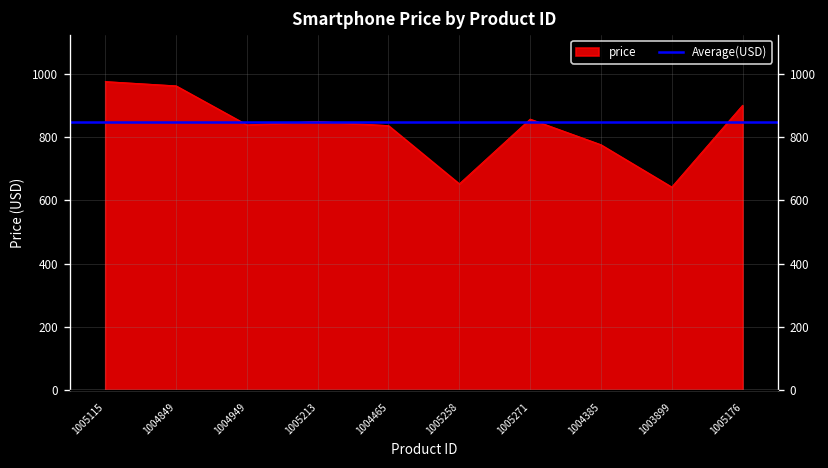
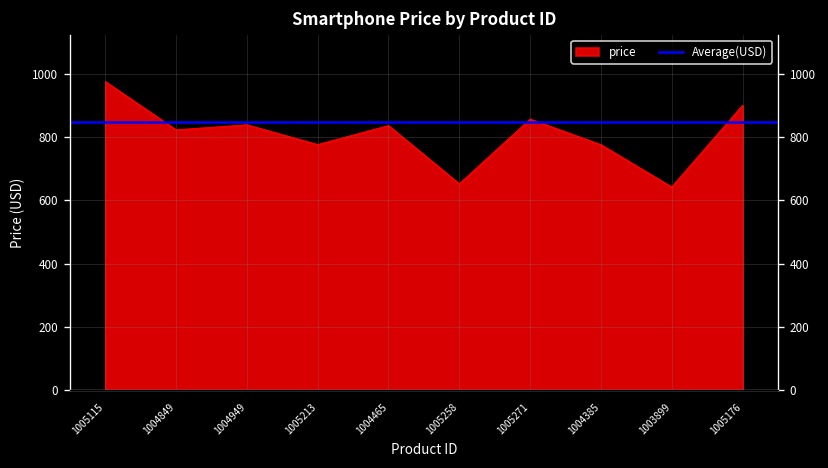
  {
    "1005115": 980,
-   "1004849": 960,
+   "1004849": 820,
    "1004949": 840,
-   "1005213": 850,
+   "1005213": 780,
    "1004465": 840,
    "1005258": 650,
    "1005271": 860,
    "1004385": 780,
    "1003899": 640,
    "1005176": 900
  }
